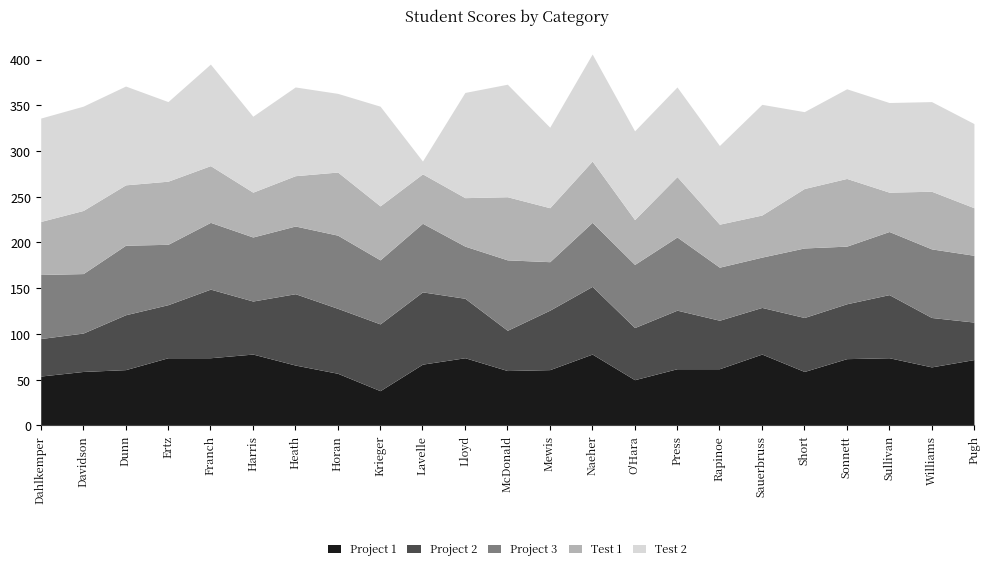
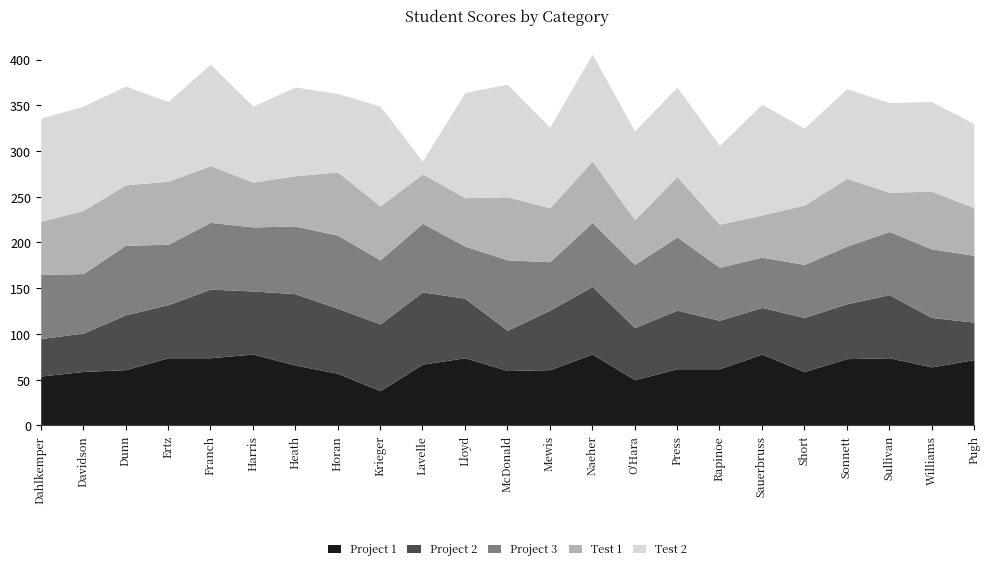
  {
    "Project 2": {
-     "Harris": 60
+     "Harris": 70
    },
    "Project 3": {
-     "Short": 80
+     "Short": 60
    },
    "Test 2": {
      "Dahlkemper": 110,
      "Davidson": 110,
      "Dunn": 110,
      "Ertz": 90,
      "Franch": 110,
      "Harris": 80,
      "Heath": 100,
      "Horan": 90,
      "Krieger": 110,
      "Lavelle": 10,
      "Lloyd": 120,
      "McDonald": 120,
      "Mewis": 90,
      "Naeher": 120,
      "O'Hara": 100,
      "Press": 100,
      "Rapinoe": 90,
      "Sauerbruss": 120,
      "Short": 80,
      "Sonnett": 100,
      "Sullivan": 100,
      "Williams": 100,
      "Pugh": 90
    }
  }
